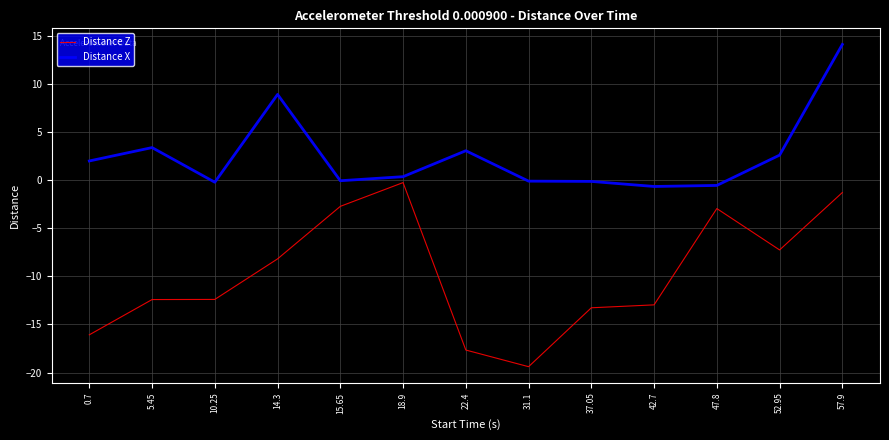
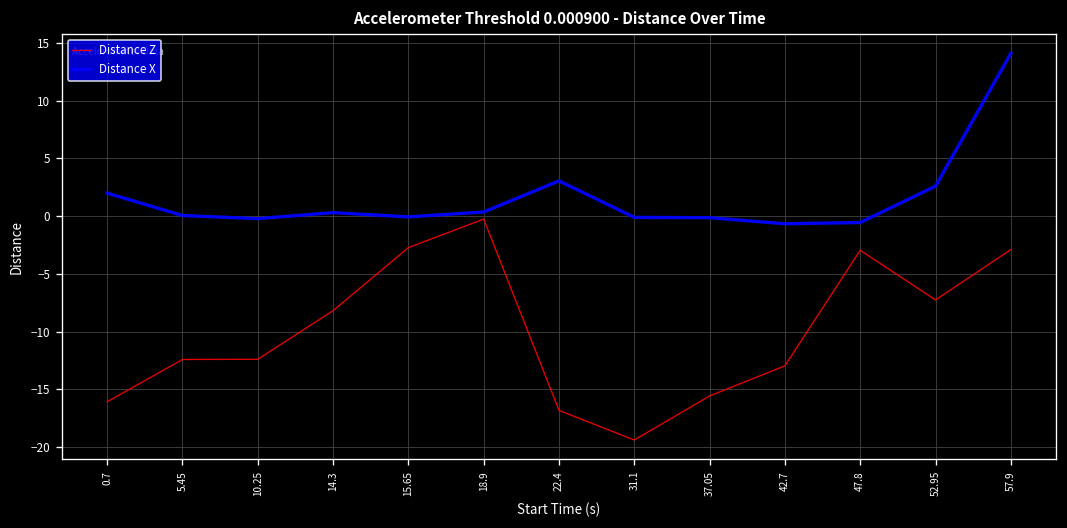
  {
    "Distance Z": {
      "0.7": -16,
      "5.45": -12,
      "10.25": -12,
      "14.3": -8,
      "15.65": -3,
      "18.9": 0,
-     "22.4": -18,
+     "22.4": -17,
      "31.1": -19,
-     "37.05": -13,
+     "37.05": -16,
      "42.7": -13,
      "47.8": -3,
      "52.95": -7,
-     "57.9": -1
+     "57.9": -3
    },
    "Distance X": {
      "0.7": 2,
-     "5.45": 3,
+     "5.45": 0,
      "10.25": 0,
-     "14.3": 9,
+     "14.3": 0,
      "15.65": 0,
      "18.9": 0,
      "22.4": 3,
      "31.1": 0,
      "37.05": 0,
      "42.7": -1,
      "47.8": -1,
      "52.95": 3,
      "57.9": 14
    }
  }
